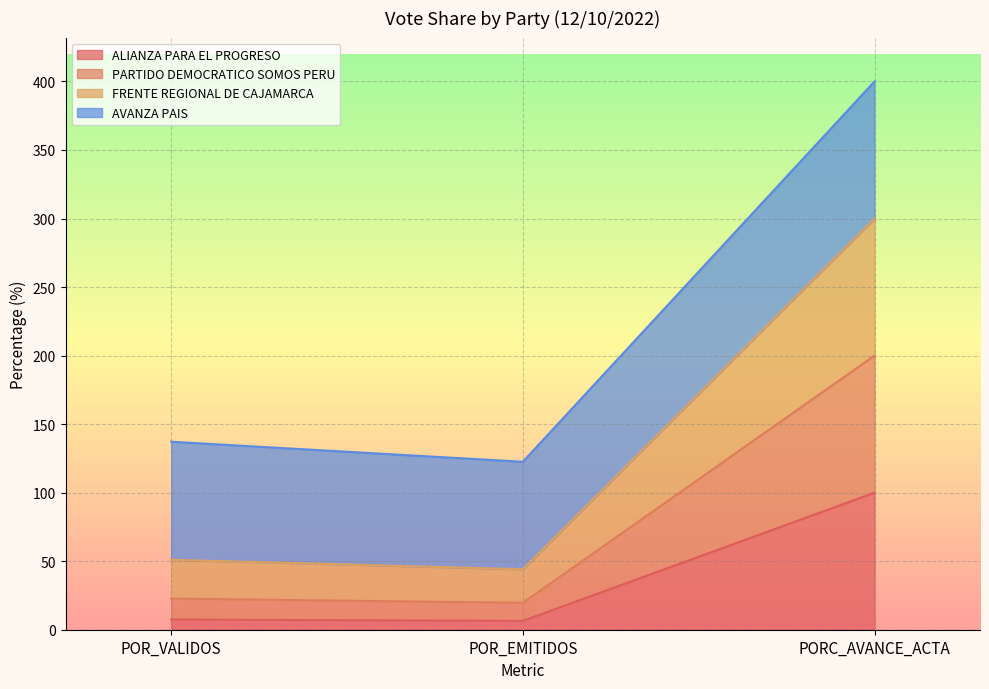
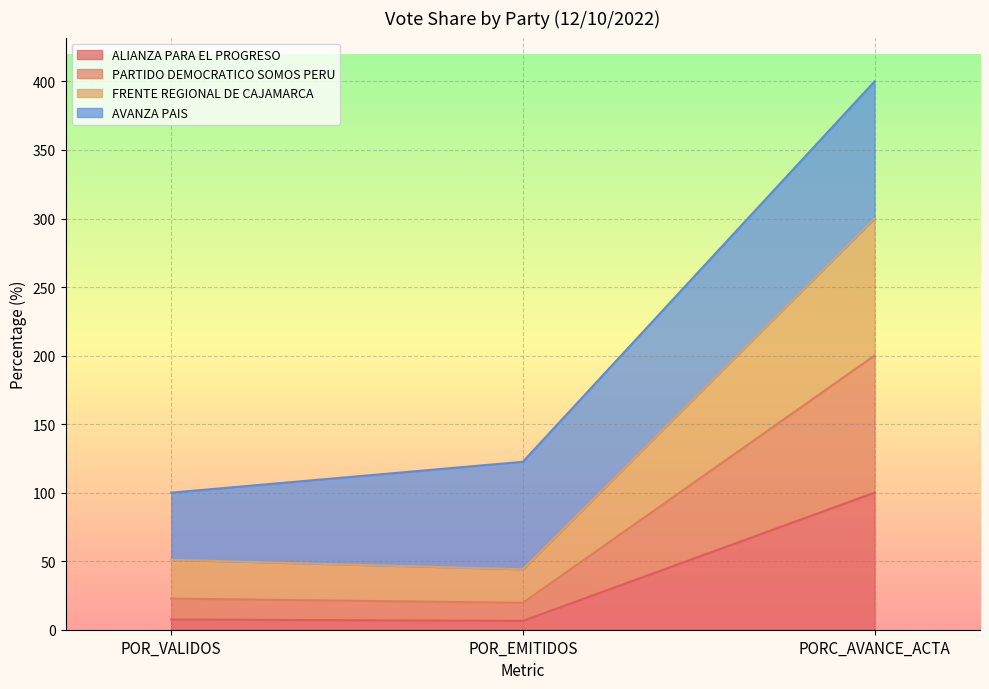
  {
    "AVANZA PAIS": {
-     "POR_VALIDOS": 86,
+     "POR_VALIDOS": 49,
      "POR_EMITIDOS": 78,
      "PORC_AVANCE_ACTA": 100
    }
  }
